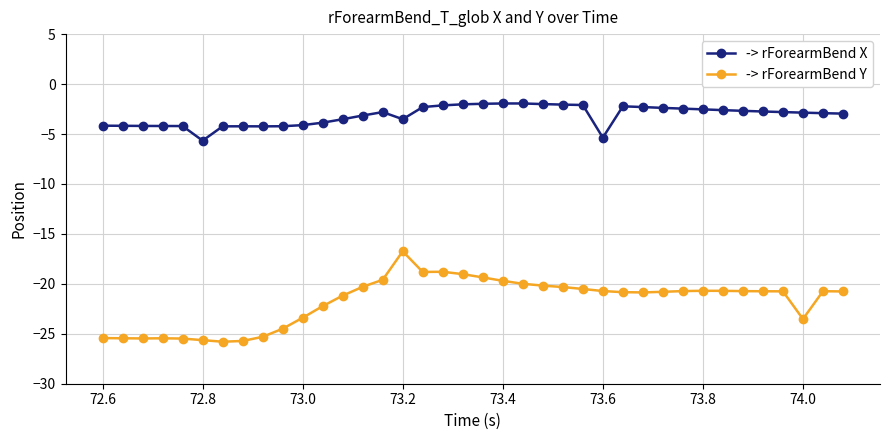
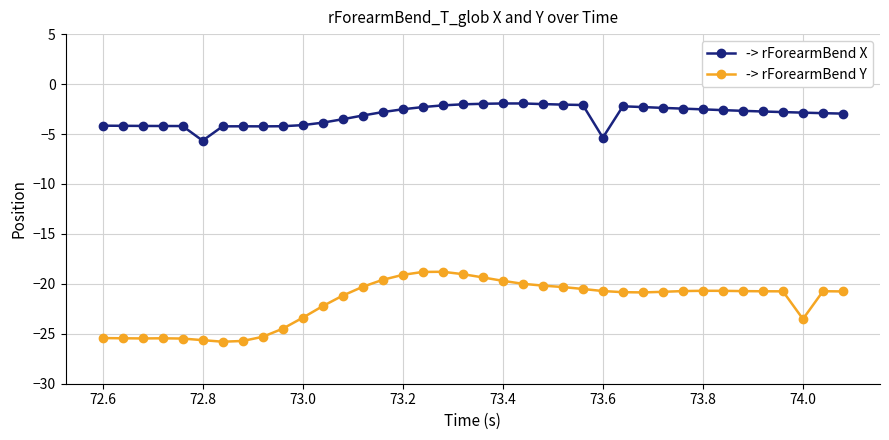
  {
    "-> rForearmBend X": {
      "72.6": -4,
      "72.8": -6,
      "73.0": -4,
-     "73.2": -4,
+     "73.2": -3,
      "73.4": -2,
      "73.6": -5,
      "73.8": -3,
      "74.0": -3
    },
    "-> rForearmBend Y": {
      "72.6": -25,
      "72.8": -26,
      "73.0": -23,
-     "73.2": -17,
+     "73.2": -19,
      "73.4": -20,
      "73.6": -21,
      "73.8": -21,
      "74.0": -24
    }
  }
